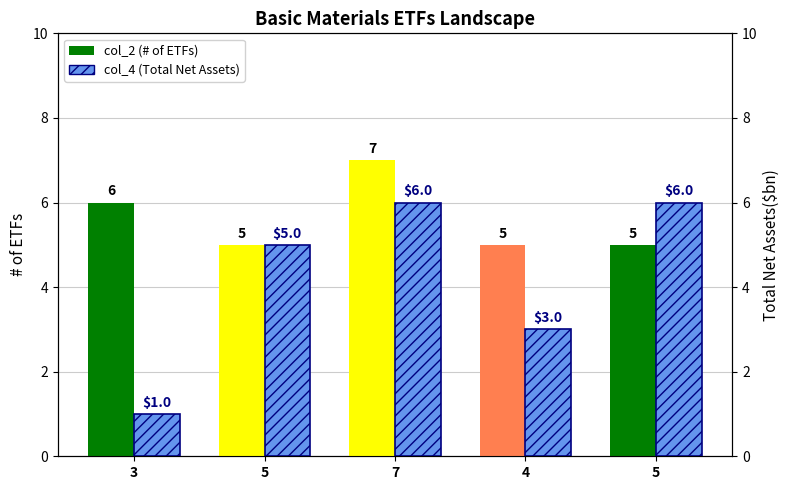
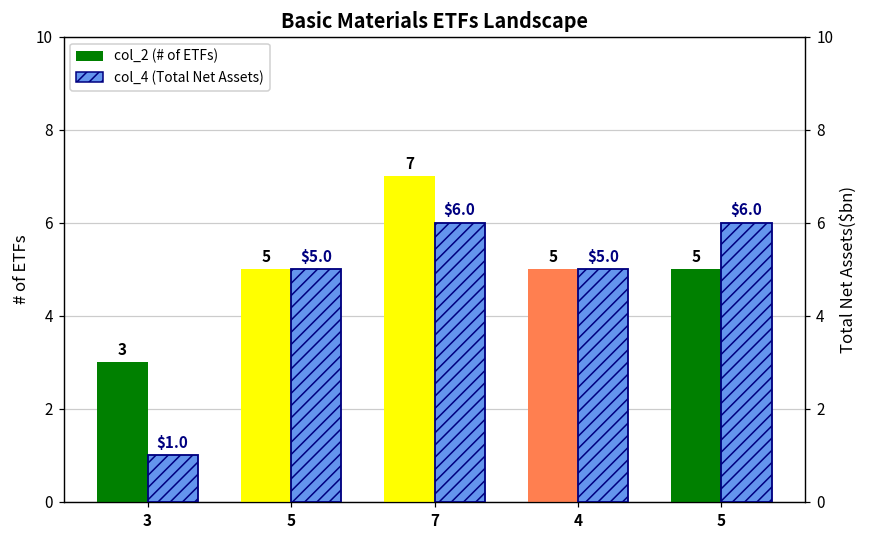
  {
    "col_2 (# of ETFs)": {
-     "3": "6",
+     "3": "3",
      "7": "7",
      "4": "5"
    },
    "col_4 (Total Net Assets)": {
      "3": "$1.0",
      "7": "$6.0",
-     "4": "$3.0"
+     "4": "$5.0"
    }
  }
